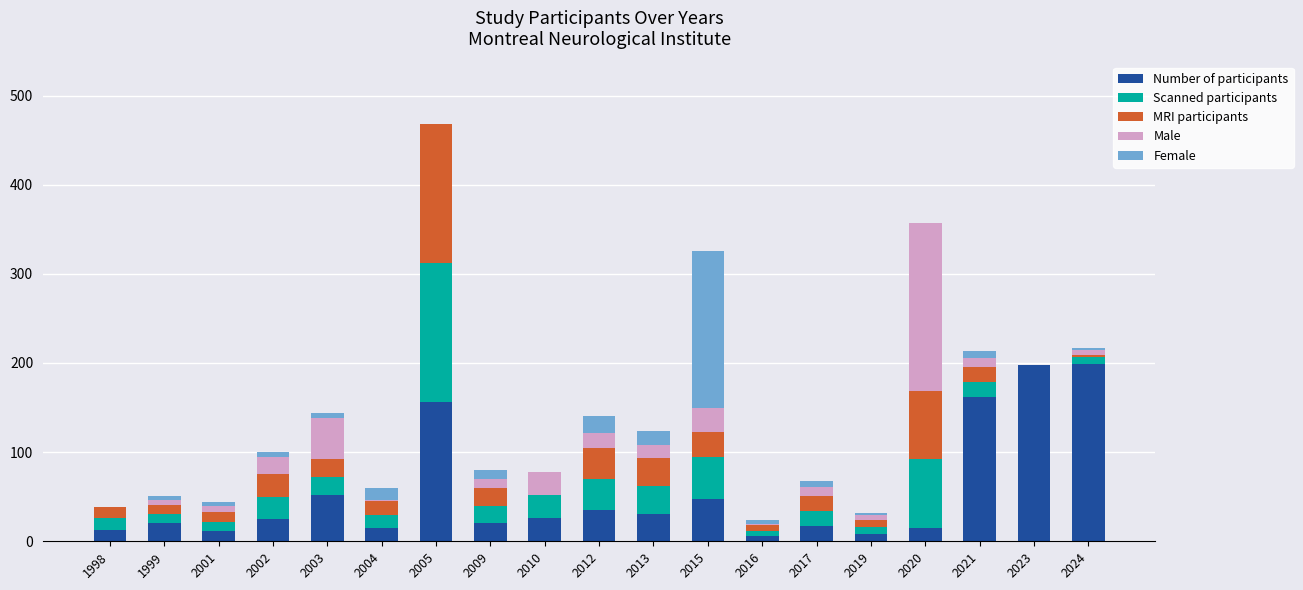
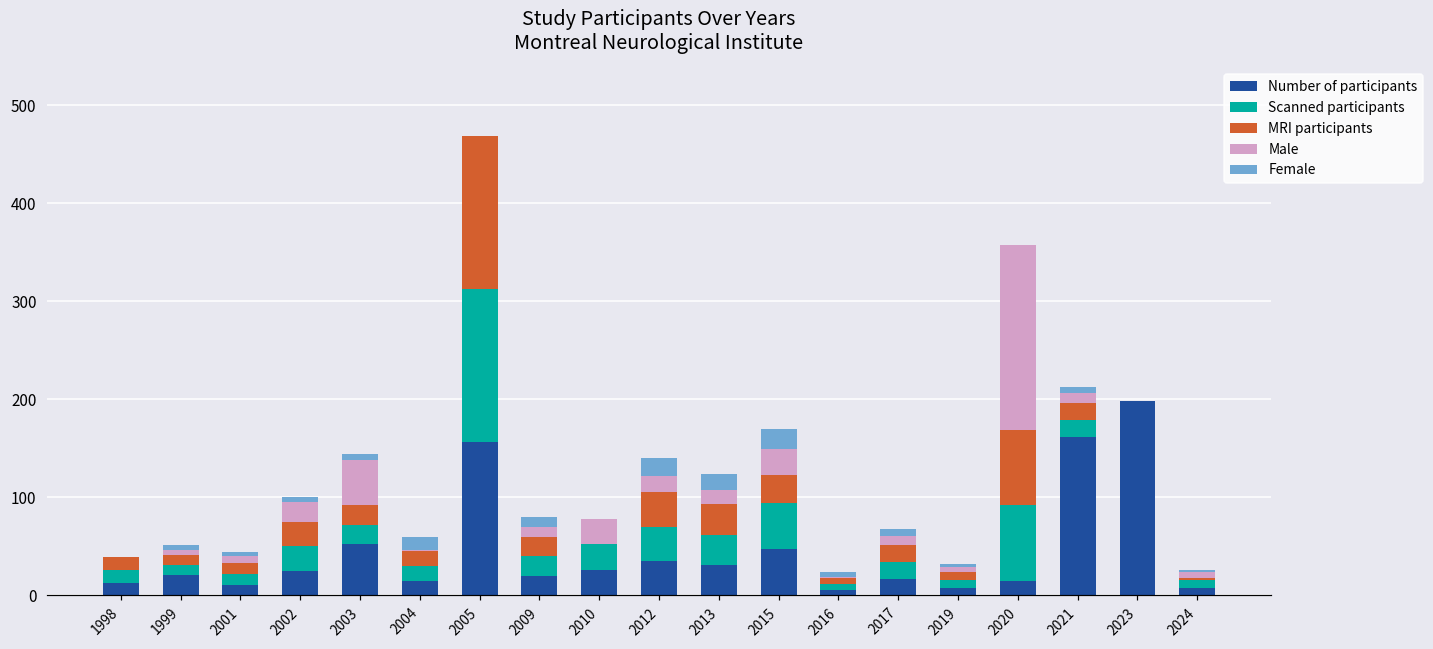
  {
    "Number of participants": {
      "1998": 10,
      "1999": 20,
      "2001": 10,
      "2002": 30,
      "2003": 50,
      "2004": 20,
      "2005": 160,
      "2009": 20,
      "2010": 30,
      "2012": 40,
      "2013": 30,
      "2015": 50,
      "2016": 10,
      "2017": 20,
      "2019": 10,
      "2020": 20,
      "2021": 160,
      "2023": 200,
-     "2024": 200
+     "2024": 10
    },
    "Scanned participants": {
      "1998": 10,
      "1999": 10,
      "2001": 10,
      "2002": 30,
      "2003": 20,
      "2004": 20,
      "2005": 160,
      "2009": 20,
      "2010": 30,
      "2012": 40,
      "2013": 30,
      "2015": 50,
      "2016": 10,
      "2017": 20,
      "2019": 10,
      "2020": 80,
      "2021": 20,
      "2023": 0,
      "2024": 10
    },
    "MRI participants": {
      "1998": 10,
      "1999": 10,
      "2001": 10,
      "2002": 30,
      "2003": 20,
      "2004": 20,
      "2005": 160,
      "2009": 20,
      "2010": 0,
      "2012": 40,
      "2013": 30,
      "2015": 30,
      "2016": 10,
      "2017": 20,
      "2019": 10,
      "2020": 80,
      "2021": 20,
      "2023": 0
    },
    "Male": {
      "1998": 0,
      "1999": 10,
      "2001": 10,
      "2002": 20,
      "2003": 50,
      "2005": 0,
      "2009": 10,
      "2010": 30,
      "2012": 20,
      "2013": 20,
      "2015": 30,
      "2017": 10,
      "2019": 10,
      "2020": 190,
      "2021": 10,
      "2023": 0,
      "2024": 10
    },
    "Female": {
      "1998": 0,
      "1999": 10,
      "2001": 0,
      "2002": 10,
      "2003": 10,
      "2004": 10,
      "2005": 0,
      "2009": 10,
      "2010": 0,
      "2012": 20,
      "2013": 20,
-     "2015": 180,
+     "2015": 20,
      "2016": 10,
      "2017": 10,
      "2019": 0,
      "2020": 0,
      "2021": 10,
      "2023": 0
    }
  }
